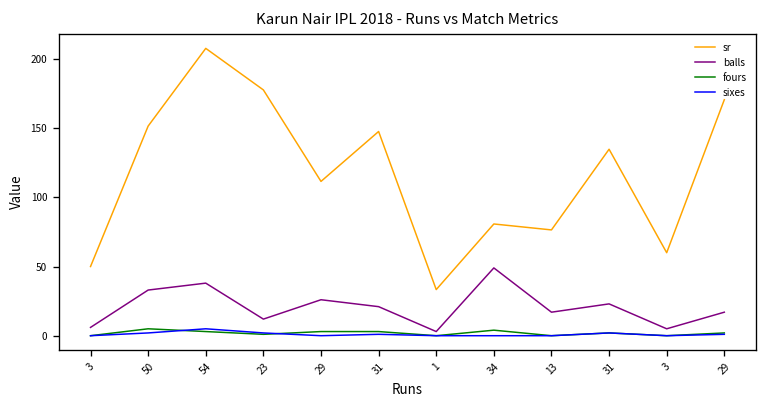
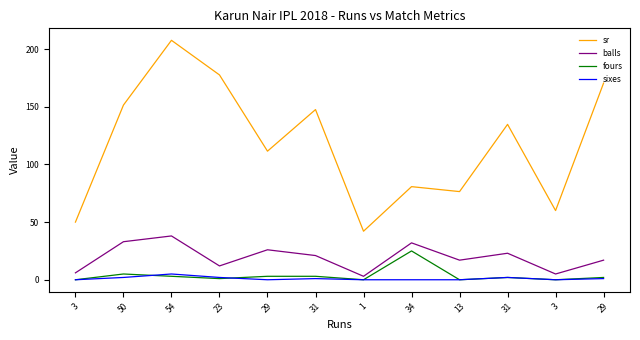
  {
    "sr": {
      "50": 152,
      "54": 208,
      "23": 178,
-     "1": 33,
+     "1": 42,
      "34": 81,
      "13": 76
    },
    "balls": {
      "50": 33,
      "54": 38,
      "23": 12,
      "1": 3,
-     "34": 49,
+     "34": 32,
      "13": 17
    },
    "fours": {
      "50": 5,
-     "34": 4
+     "34": 25
    },
    "sixes": {
      "50": 2,
      "34": 0
    }
  }
